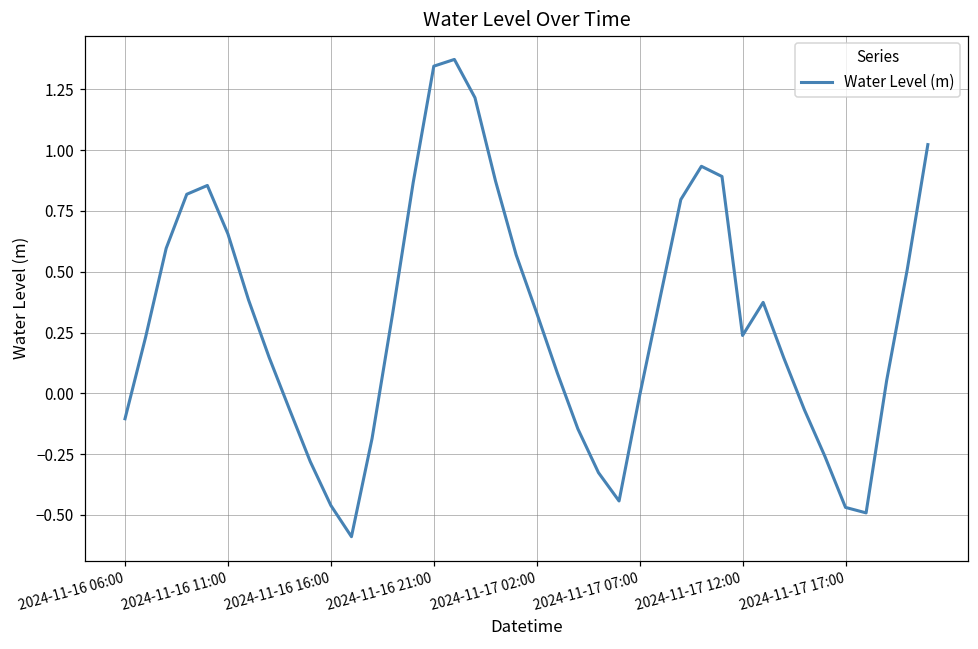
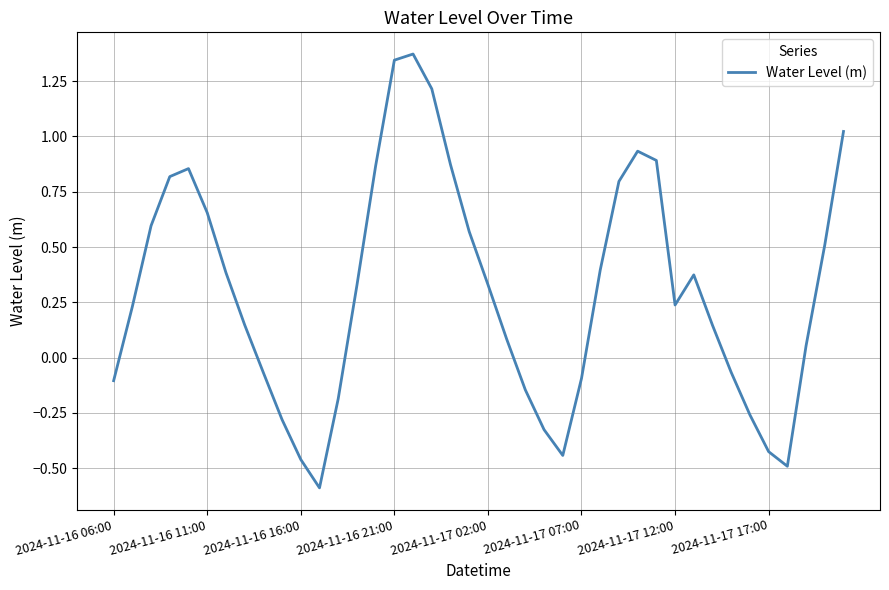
  {
    "2024-11-16 06:00": -0.10,
    "2024-11-16 11:00": 0.66,
    "2024-11-16 16:00": -0.46,
    "2024-11-16 21:00": 1.35,
    "2024-11-17 02:00": 0.33,
-   "2024-11-17 07:00": -0.01,
+   "2024-11-17 07:00": -0.09,
    "2024-11-17 12:00": 0.24,
-   "2024-11-17 17:00": -0.47
+   "2024-11-17 17:00": -0.43
  }
